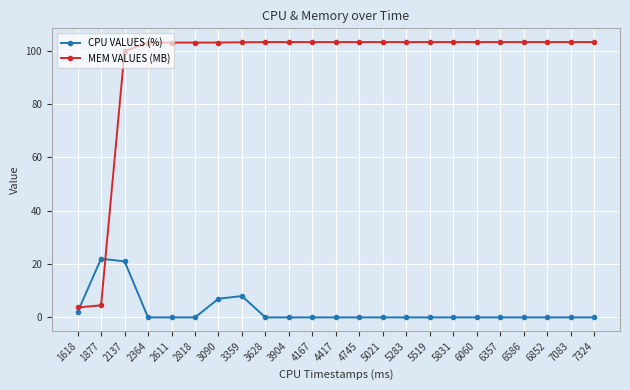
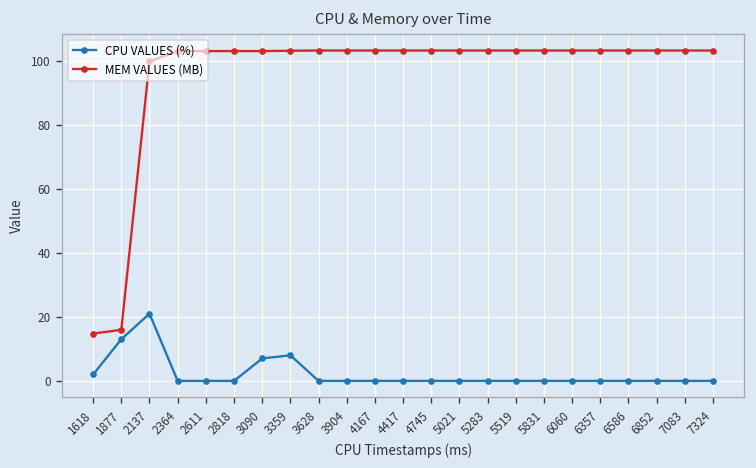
  {
    "CPU VALUES (%)": {
      "1618": 2,
-     "1877": 22,
+     "1877": 13,
      "2137": 21,
      "2364": 0,
      "2611": 0,
      "2818": 0,
      "3090": 7,
      "3359": 8,
      "3628": 0,
      "3904": 0,
      "4167": 0,
      "4417": 0,
      "4745": 0,
      "5021": 0,
      "5283": 0,
      "5519": 0,
      "5831": 0,
      "6060": 0,
      "6357": 0,
      "6586": 0,
      "6852": 0,
      "7083": 0,
      "7324": 0
    },
    "MEM VALUES (MB)": {
-     "1618": 4,
-     "1877": 5,
+     "1618": 15,
+     "1877": 16,
      "2818": 103,
      "3090": 103,
      "3359": 103,
      "3628": 103,
      "3904": 103,
      "4167": 103,
      "4417": 103,
      "4745": 103,
      "5021": 103,
      "5283": 103,
      "5519": 103,
      "5831": 103,
      "6060": 103,
      "6357": 103,
      "6586": 103,
      "6852": 103,
      "7083": 103,
      "7324": 103
    }
  }
